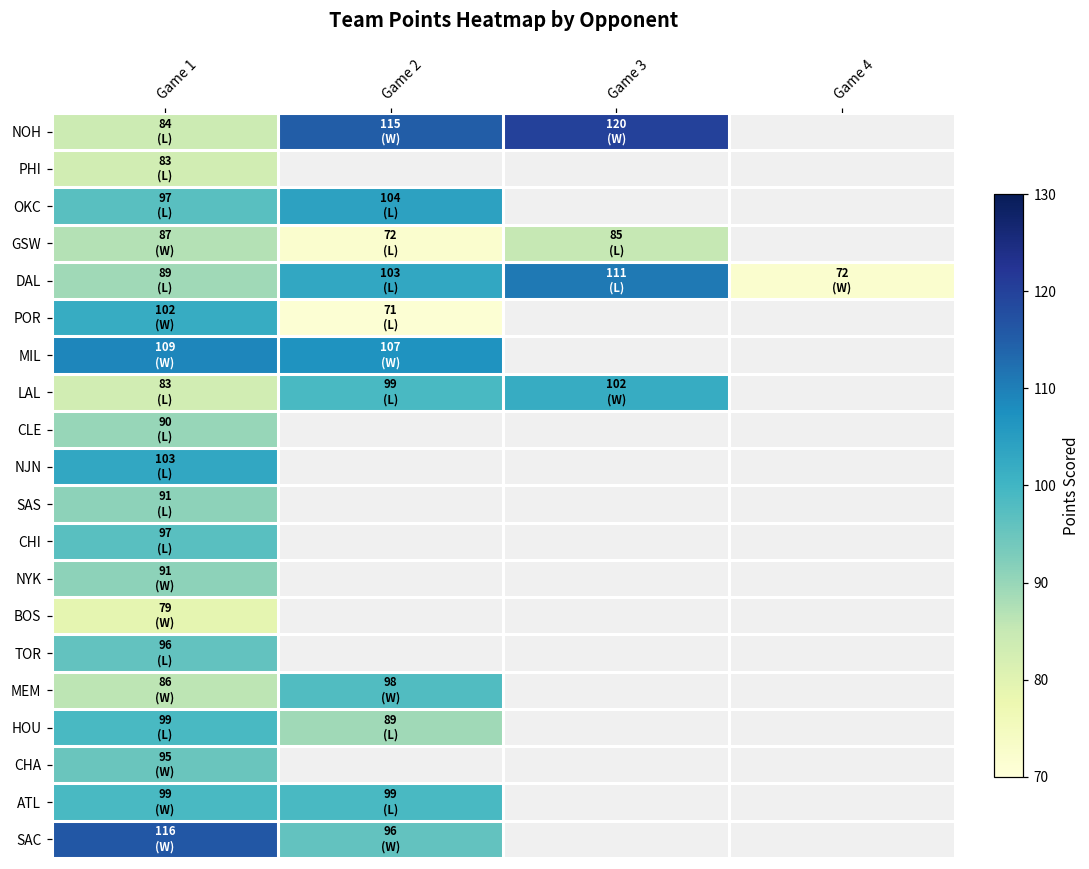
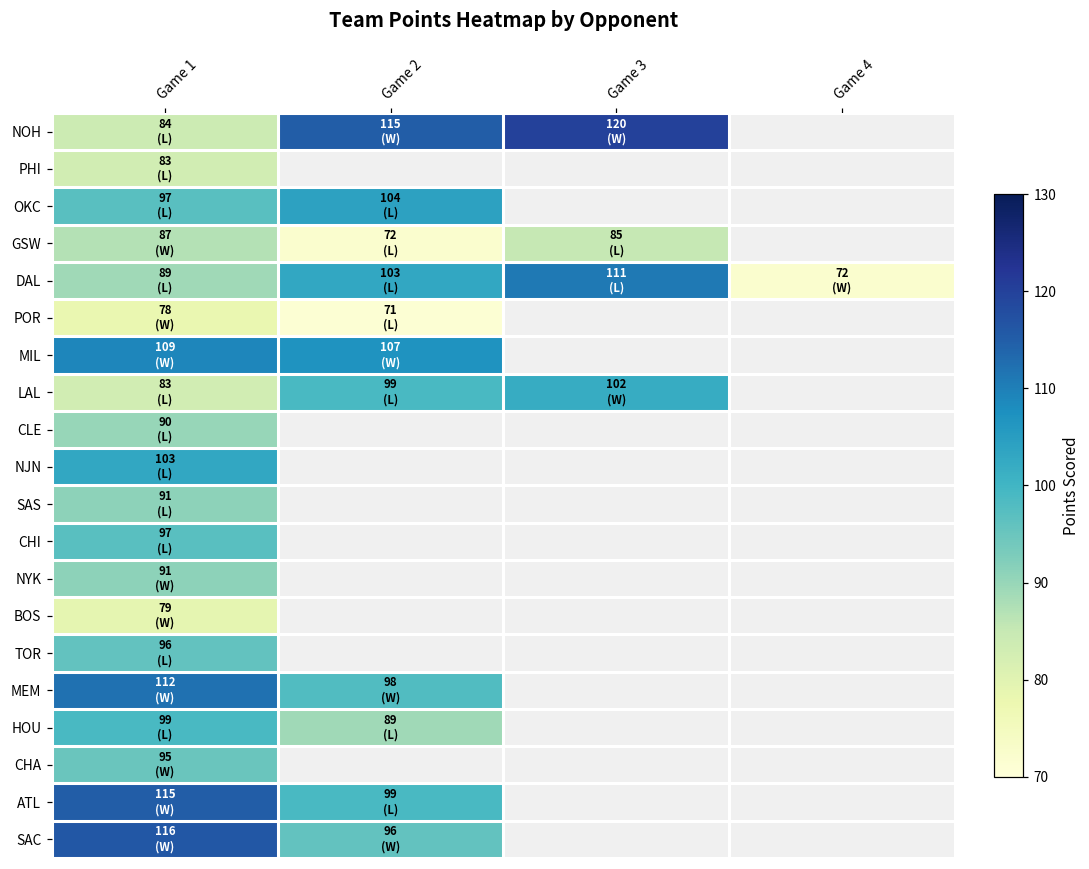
  {
    "NOH": {
      "Game 1": 84,
      "Game 2": 115,
      "Game 3": 120
    },
    "PHI": {
      "Game 1": 83
    },
    "OKC": {
      "Game 1": 97,
      "Game 2": 104
    },
    "GSW": {
      "Game 1": 87,
      "Game 2": 72,
      "Game 3": 85
    },
    "DAL": {
      "Game 1": 89,
      "Game 2": 103,
      "Game 3": 111,
      "Game 4": 72
    },
    "POR": {
-     "Game 1": 102,
+     "Game 1": 78,
      "Game 2": 71
    },
    "MIL": {
      "Game 1": 109,
      "Game 2": 107
    },
    "LAL": {
      "Game 1": 83,
      "Game 2": 99,
      "Game 3": 102
    },
    "CLE": {
      "Game 1": 90
    },
    "NJN": {
      "Game 1": 103
    },
    "SAS": {
      "Game 1": 91
    },
    "CHI": {
      "Game 1": 97
    },
    "NYK": {
      "Game 1": 91
    },
    "BOS": {
      "Game 1": 79
    },
    "TOR": {
      "Game 1": 96
    },
    "MEM": {
-     "Game 1": 86,
+     "Game 1": 112,
      "Game 2": 98
    },
    "HOU": {
      "Game 1": 99,
      "Game 2": 89
    },
    "CHA": {
      "Game 1": 95
    },
    "ATL": {
-     "Game 1": 99,
+     "Game 1": 115,
      "Game 2": 99
    },
    "SAC": {
      "Game 1": 116,
      "Game 2": 96
    }
  }
